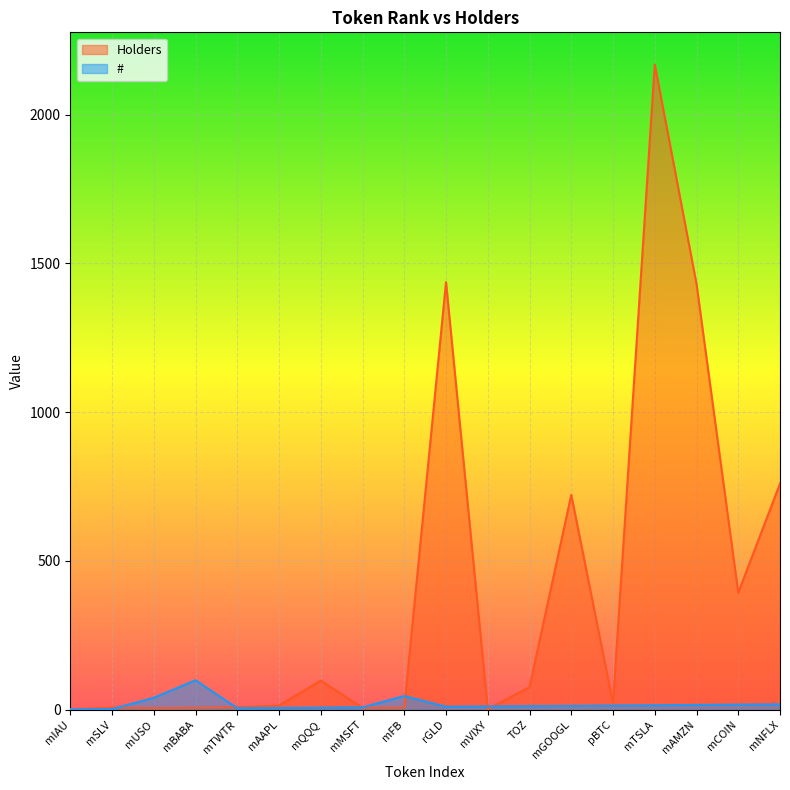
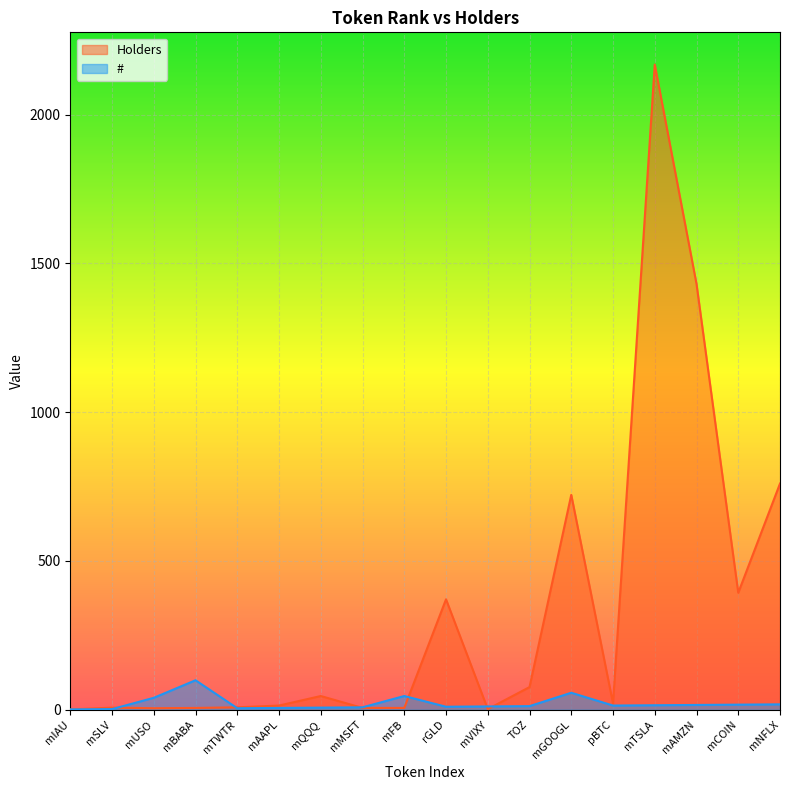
  {
    "Holders": {
      "mUSO": 10,
      "mBABA": 10,
-     "mQQQ": 100,
+     "mQQQ": 50,
      "mFB": 10,
-     "rGLD": 1440,
+     "rGLD": 370,
      "mVIXY": 0,
      "TOZ": 80,
      "mGOOGL": 720,
      "mTSLA": 2170,
      "mAMZN": 1430,
      "mCOIN": 390,
      "mNFLX": 760
    },
    "#": {
      "mUSO": 40,
      "mBABA": 100,
      "mQQQ": 10,
      "mFB": 50,
      "rGLD": 10,
      "mVIXY": 10,
      "TOZ": 10,
-     "mGOOGL": 10,
+     "mGOOGL": 60,
      "mTSLA": 20,
      "mAMZN": 20,
      "mCOIN": 20,
      "mNFLX": 20
    }
  }
